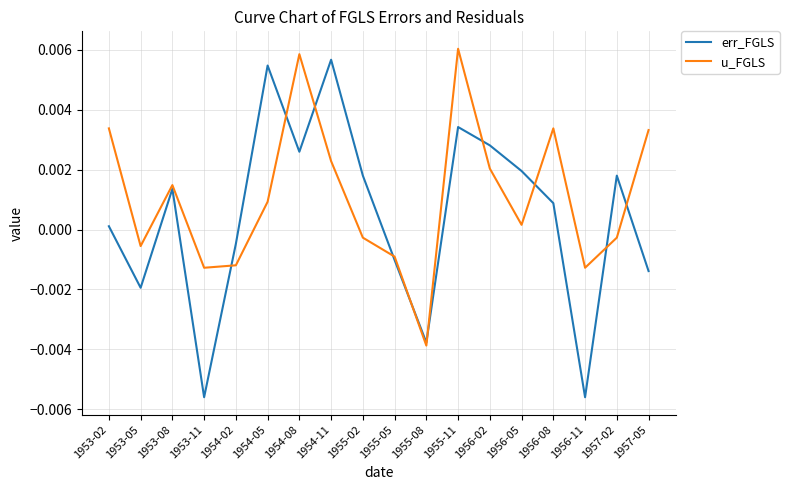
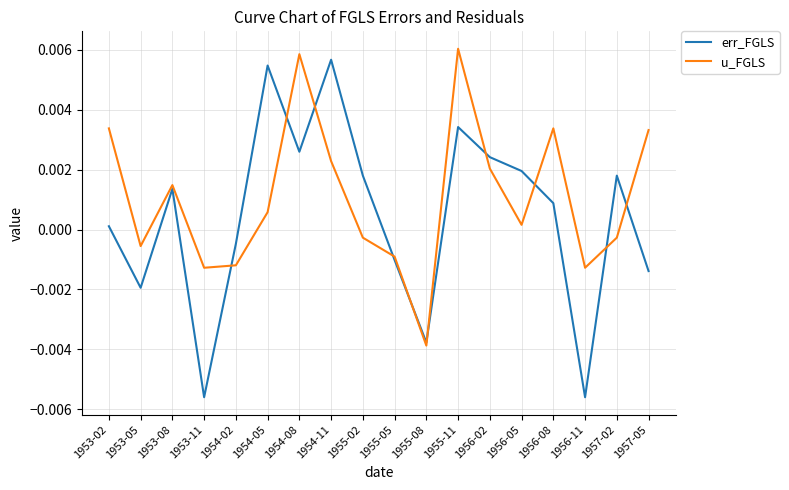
  {
    "err_FGLS": {
      "1953-02": 0.0001,
      "1953-05": -0.0019,
      "1953-08": 0.0014,
      "1953-11": -0.0056,
      "1954-02": -0.0005,
      "1954-05": 0.0055,
      "1954-08": 0.0026,
      "1954-11": 0.0057,
      "1955-02": 0.0018,
      "1955-05": -0.0010,
      "1955-08": -0.0038,
      "1955-11": 0.0034,
-     "1956-02": 0.0028,
+     "1956-02": 0.0024,
      "1956-05": 0.0020,
      "1956-08": 0.0009,
      "1956-11": -0.0056,
      "1957-02": 0.0018,
      "1957-05": -0.0014
    },
    "u_FGLS": {
      "1953-02": 0.0034,
      "1953-05": -0.0006,
      "1953-08": 0.0015,
      "1953-11": -0.0013,
      "1954-02": -0.0012,
-     "1954-05": 0.0009,
+     "1954-05": 0.0006,
      "1954-08": 0.0059,
      "1954-11": 0.0023,
      "1955-02": -0.0003,
      "1955-05": -0.0009,
      "1955-08": -0.0039,
      "1955-11": 0.0060,
      "1956-02": 0.0020,
      "1956-05": 0.0002,
      "1956-08": 0.0034,
      "1956-11": -0.0013,
      "1957-02": -0.0003,
      "1957-05": 0.0033
    }
  }
